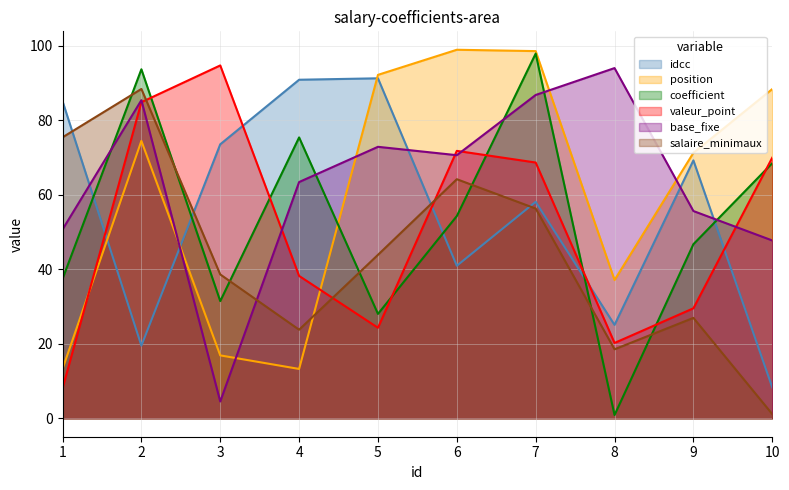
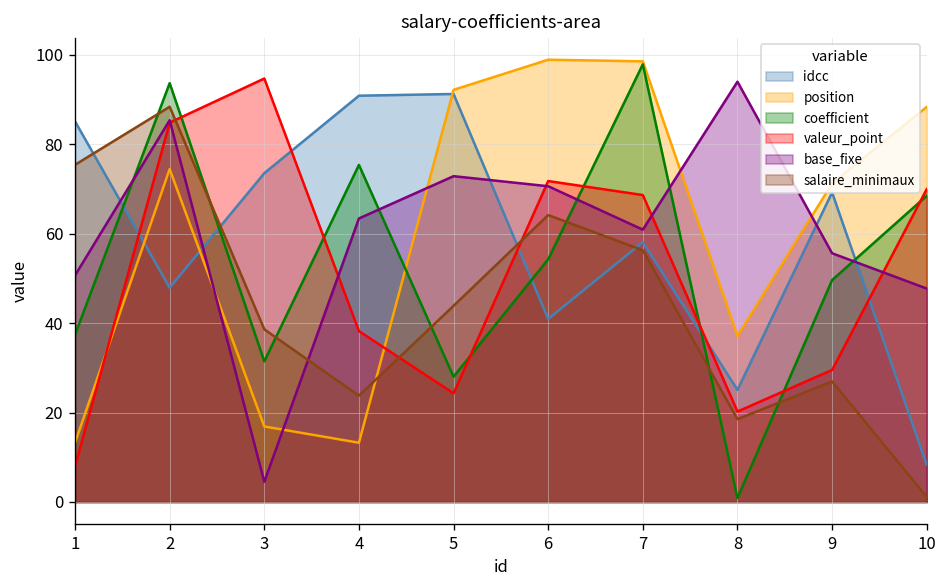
  {
    "idcc": {
      "1": 85,
-     "2": 20,
+     "2": 48,
      "3": 74,
      "4": 91,
      "5": 91,
      "6": 41,
      "7": 58,
      "8": 25,
      "9": 69,
      "10": 8
    },
    "position": {
      "1": 13,
      "2": 74,
      "3": 17,
      "4": 13,
      "5": 92,
      "6": 99,
      "8": 37,
      "10": 88
    },
    "coefficient": {
      "1": 37,
      "2": 94,
      "3": 31,
      "4": 75,
      "5": 28,
      "6": 54,
      "8": 1,
-     "9": 47,
+     "9": 50,
      "10": 68
    },
    "valeur_point": {
      "1": 8,
      "3": 95,
      "4": 38,
      "5": 24,
      "6": 72,
      "7": 69,
      "8": 20,
      "9": 30,
      "10": 70
    },
    "base_fixe": {
      "1": 51,
      "3": 5,
      "4": 63,
      "5": 73,
      "6": 71,
-     "7": 87,
+     "7": 61,
      "8": 94,
      "9": 56,
      "10": 48
    },
    "salaire_minimaux": {
      "1": 75,
      "2": 88,
      "3": 39,
      "4": 24,
      "5": 44,
      "6": 64,
      "7": 56,
      "8": 19,
      "9": 27,
      "10": 1
    }
  }
